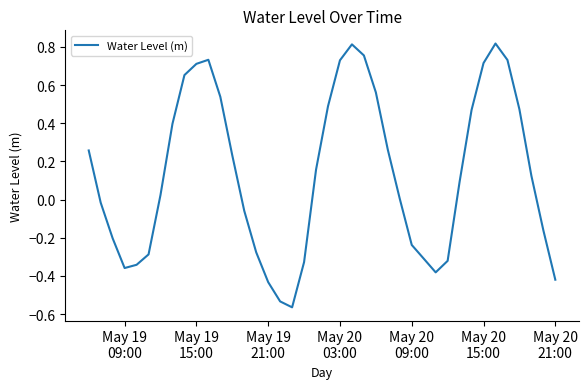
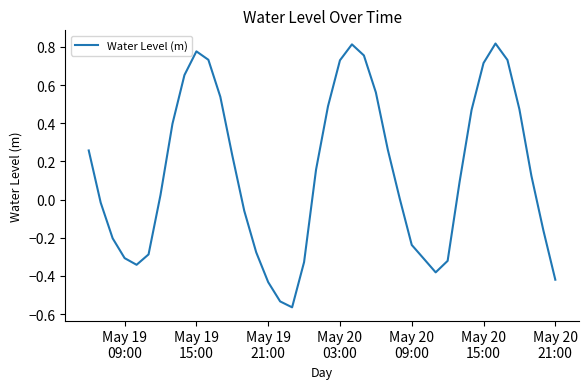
  {
-   "May 19 09:00": -0.36,
-   "May 19 15:00": 0.71,
+   "May 19 09:00": -0.31,
+   "May 19 15:00": 0.78,
    "May 19 21:00": -0.43,
    "May 20 03:00": 0.73,
    "May 20 09:00": -0.24,
    "May 20 15:00": 0.72,
    "May 20 21:00": -0.42
  }
